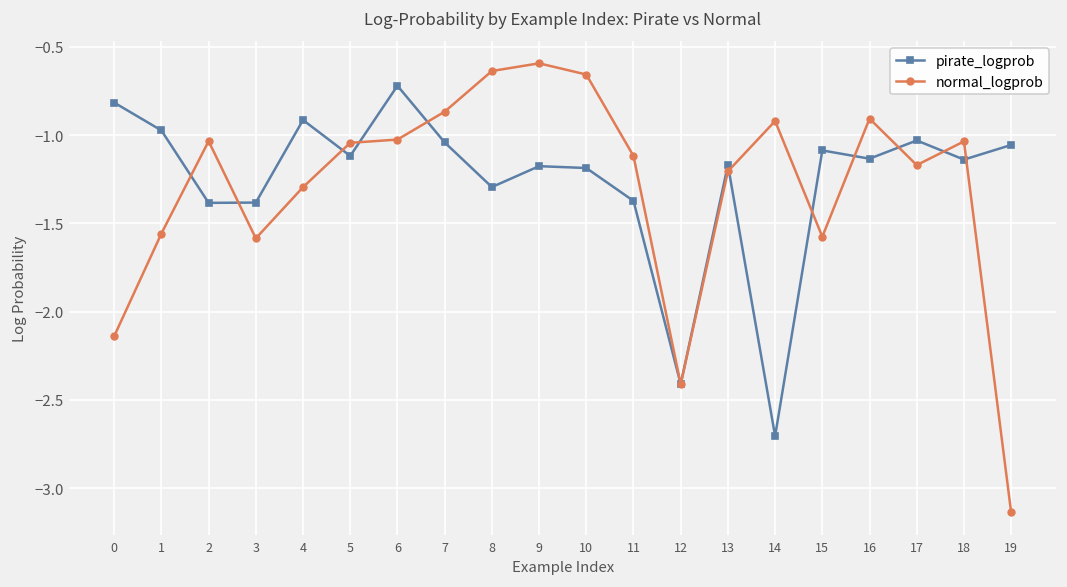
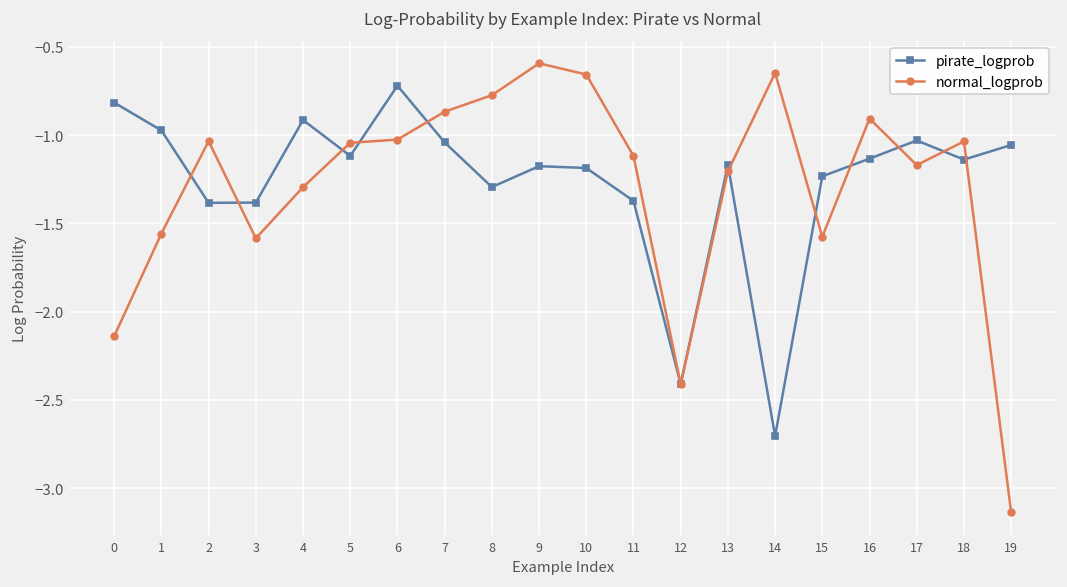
  {
    "pirate_logprob": {
      "0": -0.82,
      "1": -0.97,
      "2": -1.38,
      "3": -1.38,
      "4": -0.91,
      "5": -1.12,
      "6": -0.72,
      "7": -1.04,
      "8": -1.29,
      "9": -1.18,
      "10": -1.19,
      "11": -1.37,
      "13": -1.17,
      "14": -2.71,
-     "15": -1.09,
+     "15": -1.23,
      "16": -1.13,
      "17": -1.03,
      "18": -1.14,
      "19": -1.06
    },
    "normal_logprob": {
      "0": -2.14,
      "1": -1.56,
      "2": -1.03,
      "3": -1.58,
      "4": -1.29,
      "5": -1.04,
      "6": -1.02,
      "7": -0.87,
-     "8": -0.64,
+     "8": -0.77,
      "9": -0.59,
      "10": -0.66,
      "11": -1.12,
      "13": -1.20,
-     "14": -0.92,
+     "14": -0.65,
      "15": -1.58,
      "16": -0.91,
      "17": -1.17,
      "18": -1.04,
      "19": -3.14
    }
  }
